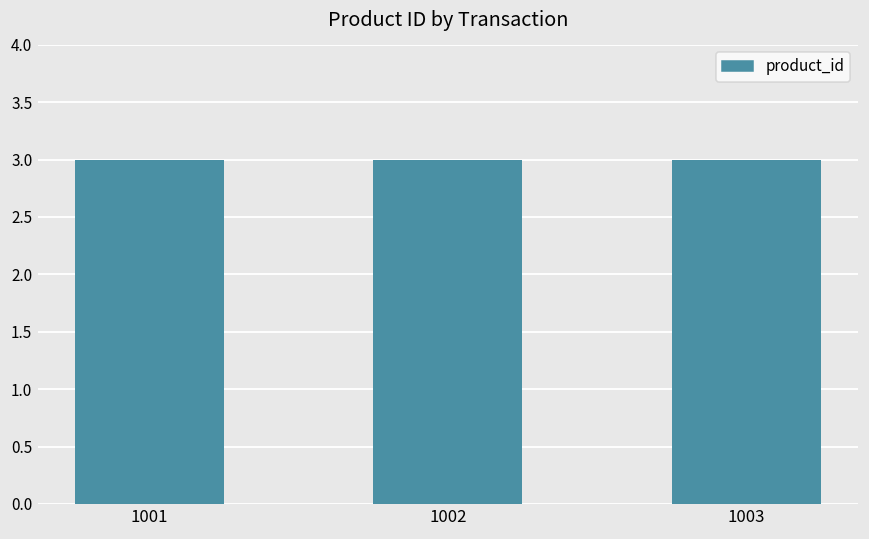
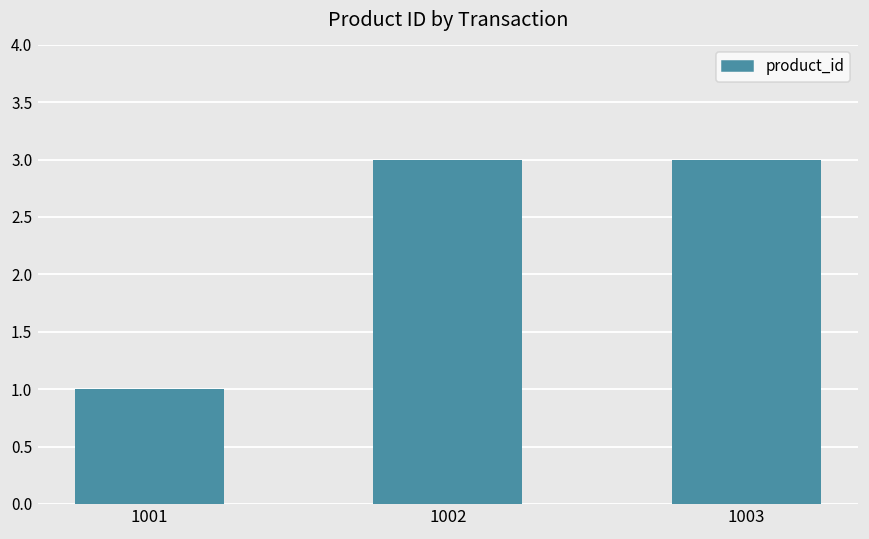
  {
-   "1001": 3,
+   "1001": 1,
    "1002": 3,
    "1003": 3
  }
